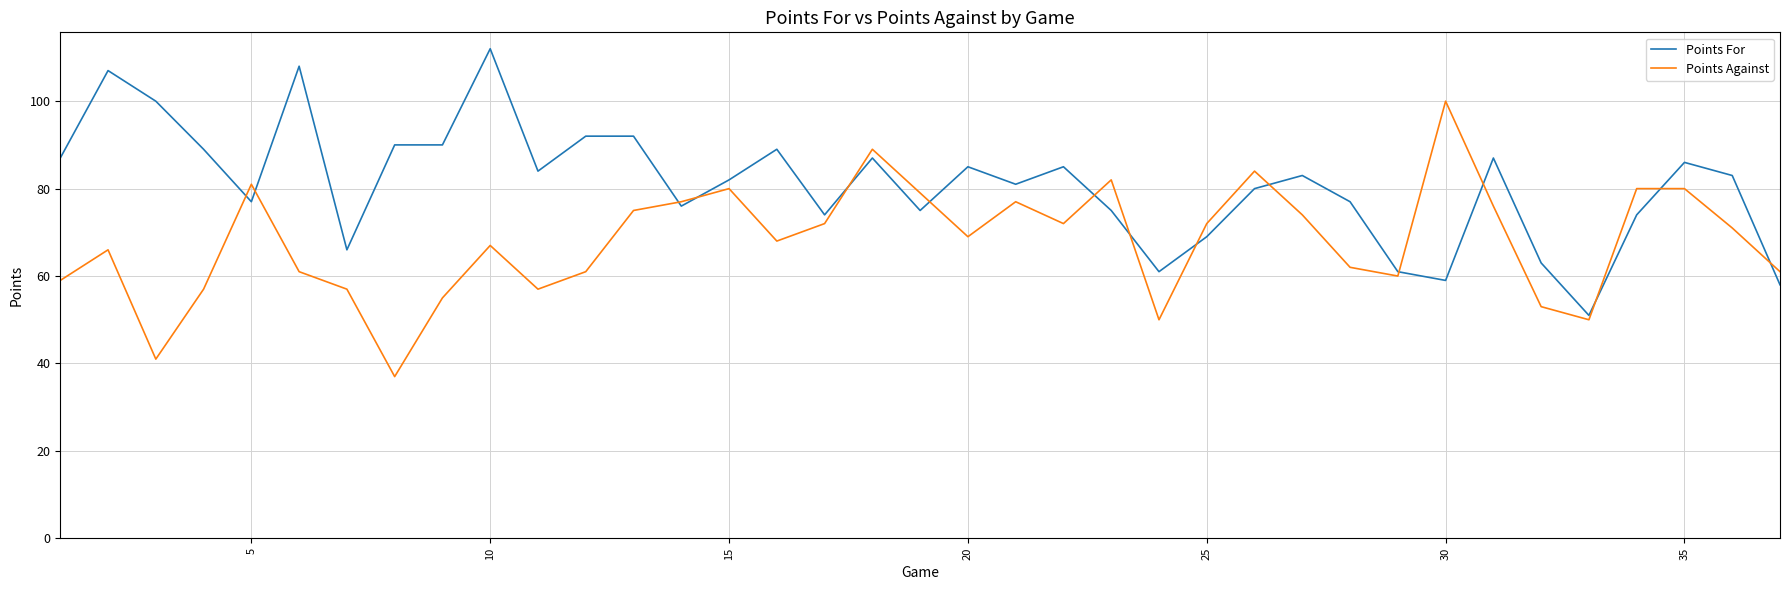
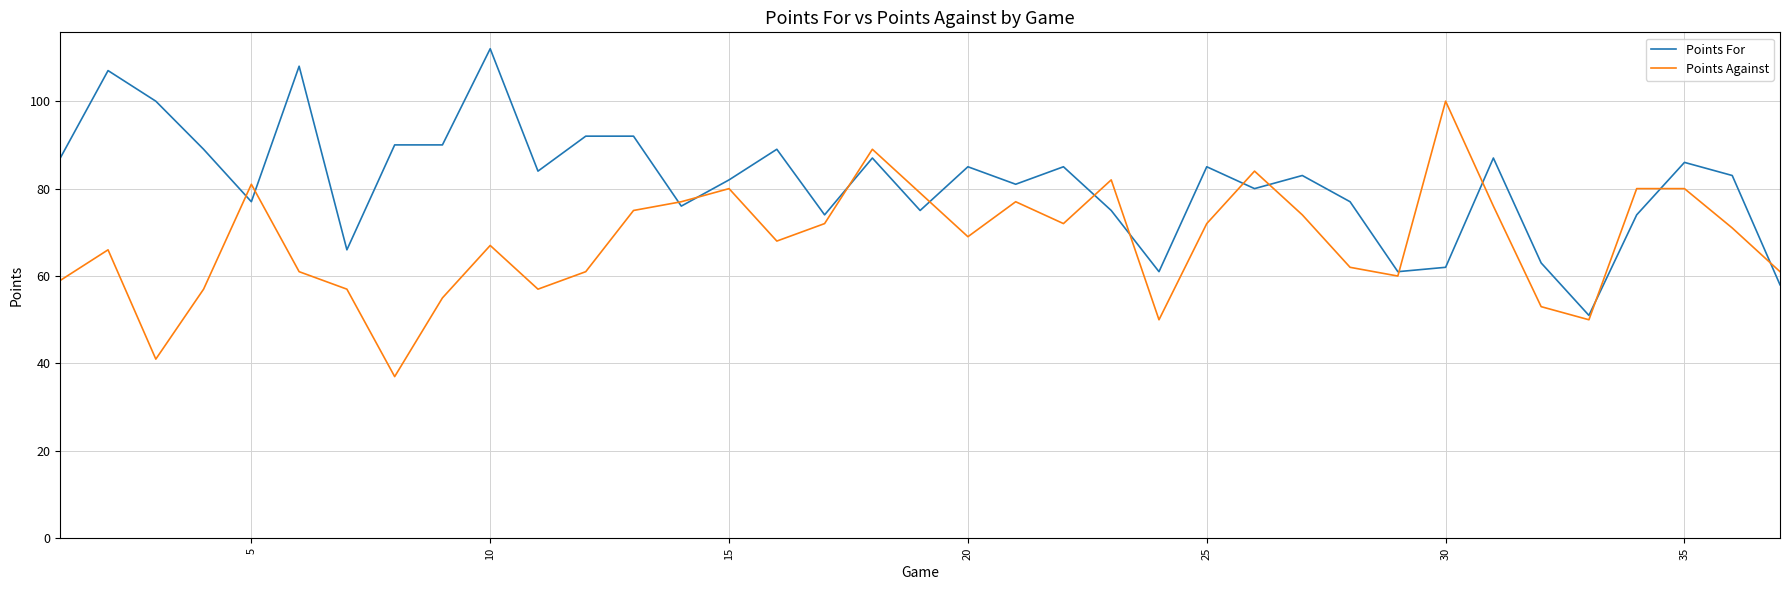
  {
    "Points For": {
      "5": 77,
      "10": 112,
      "15": 82,
      "20": 85,
-     "25": 69,
-     "30": 59,
+     "25": 85,
+     "30": 62,
      "35": 86
    },
    "Points Against": {
      "5": 81,
      "10": 67,
      "15": 80,
      "20": 69,
      "25": 72,
      "30": 100,
      "35": 80
    }
  }
